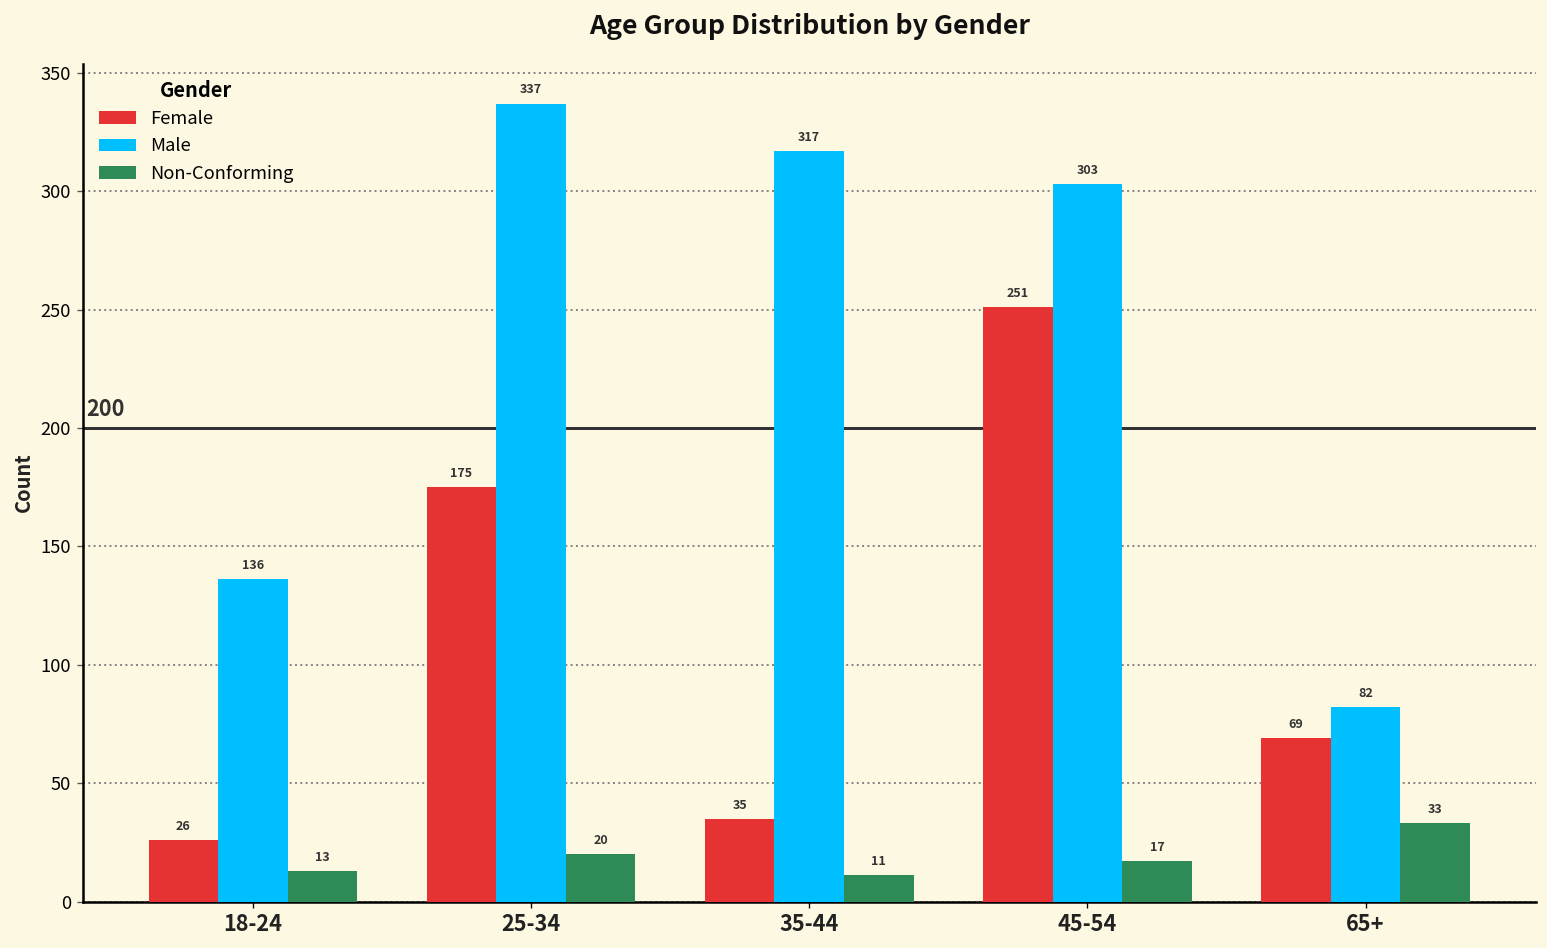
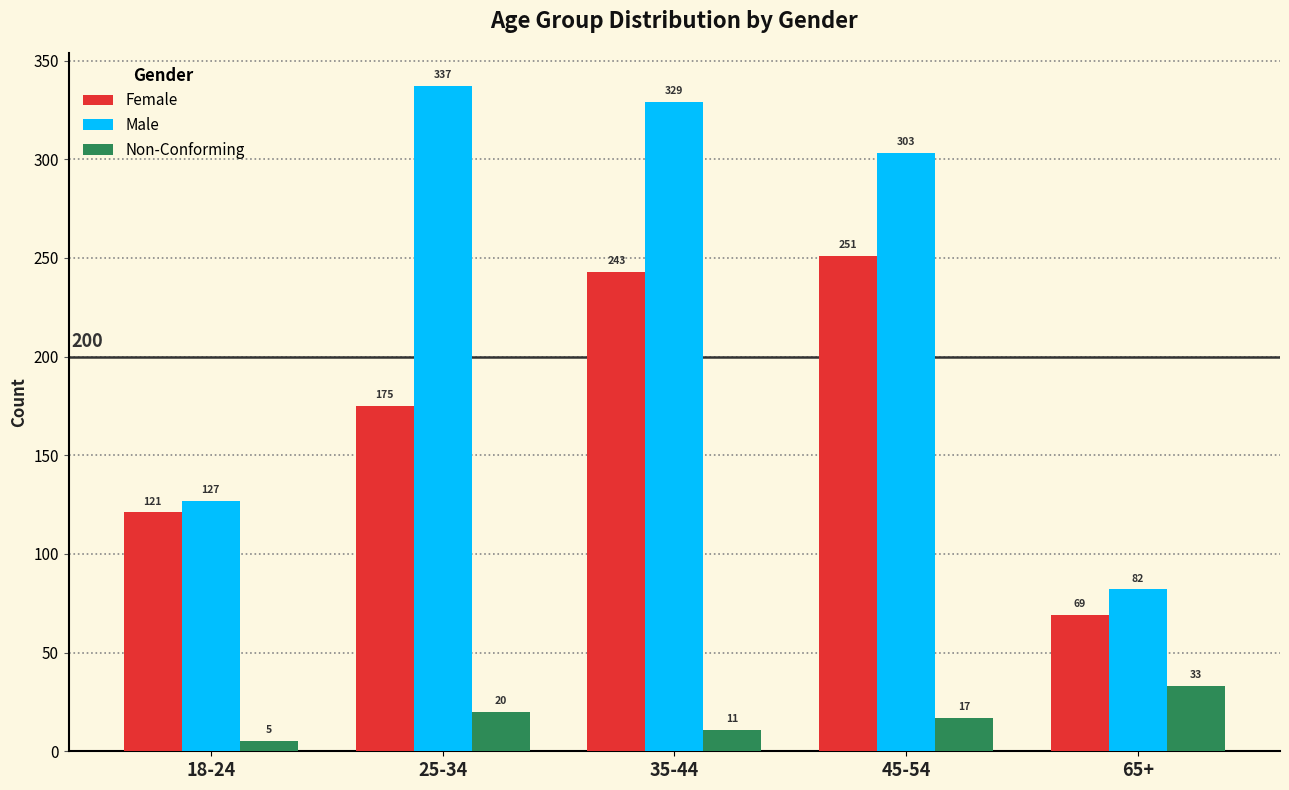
  {
    "Female": {
-     "18-24": 26,
+     "18-24": 121,
      "25-34": 175,
-     "35-44": 35,
+     "35-44": 243,
      "45-54": 251,
      "65+": 69
    },
    "Male": {
-     "18-24": 136,
+     "18-24": 127,
      "25-34": 337,
-     "35-44": 317,
+     "35-44": 329,
      "45-54": 303,
      "65+": 82
    },
    "Non-Conforming": {
-     "18-24": 13,
+     "18-24": 5,
      "25-34": 20,
      "35-44": 11,
      "45-54": 17,
      "65+": 33
    }
  }
